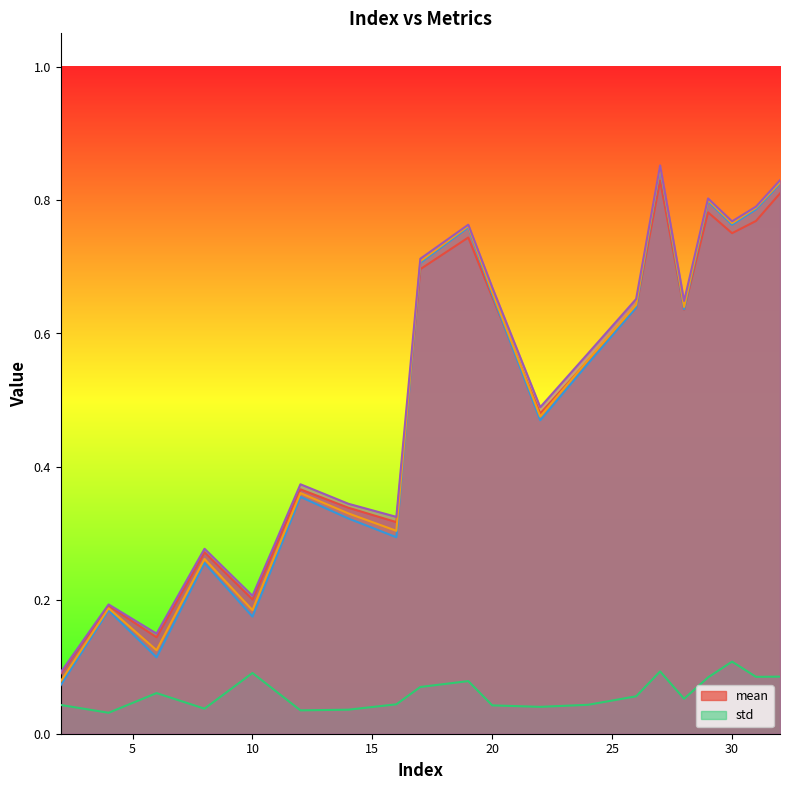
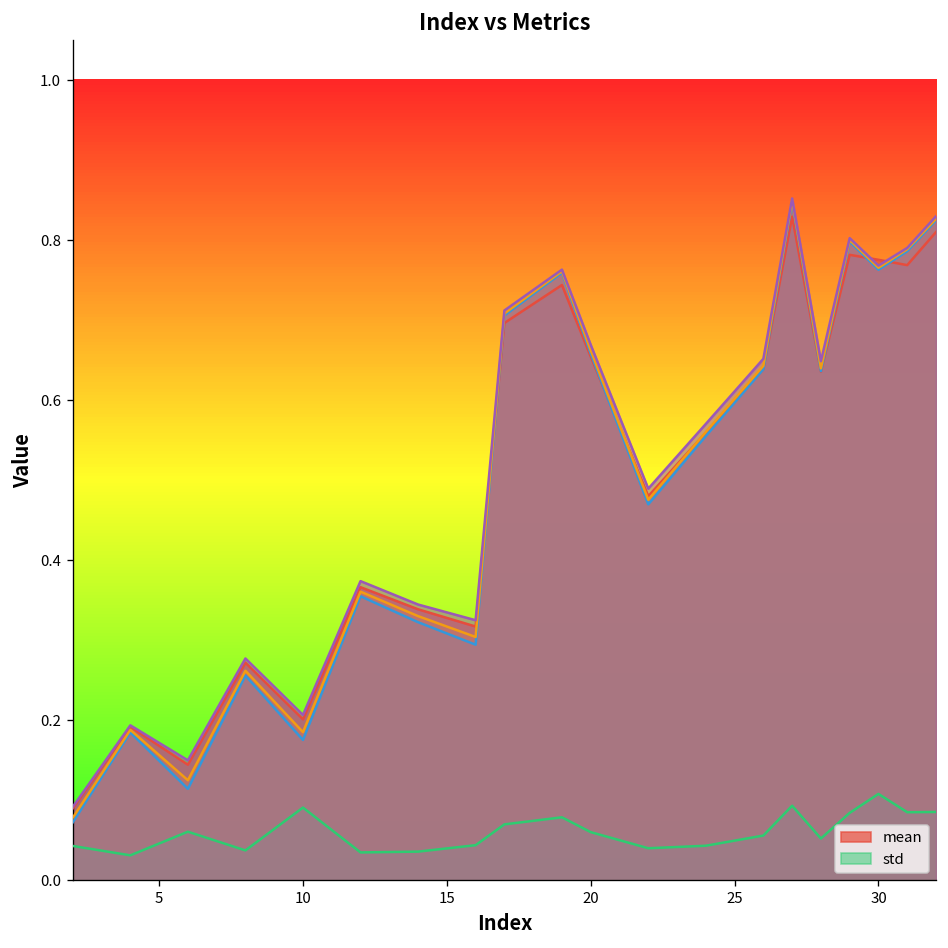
  {
    "mean": {
      "10": 0.20,
-     "30": 0.75
+     "30": 0.78
    },
    "std": {
      "10": 0.09,
-     "20": 0.04,
+     "20": 0.06,
      "30": 0.11
    }
  }
